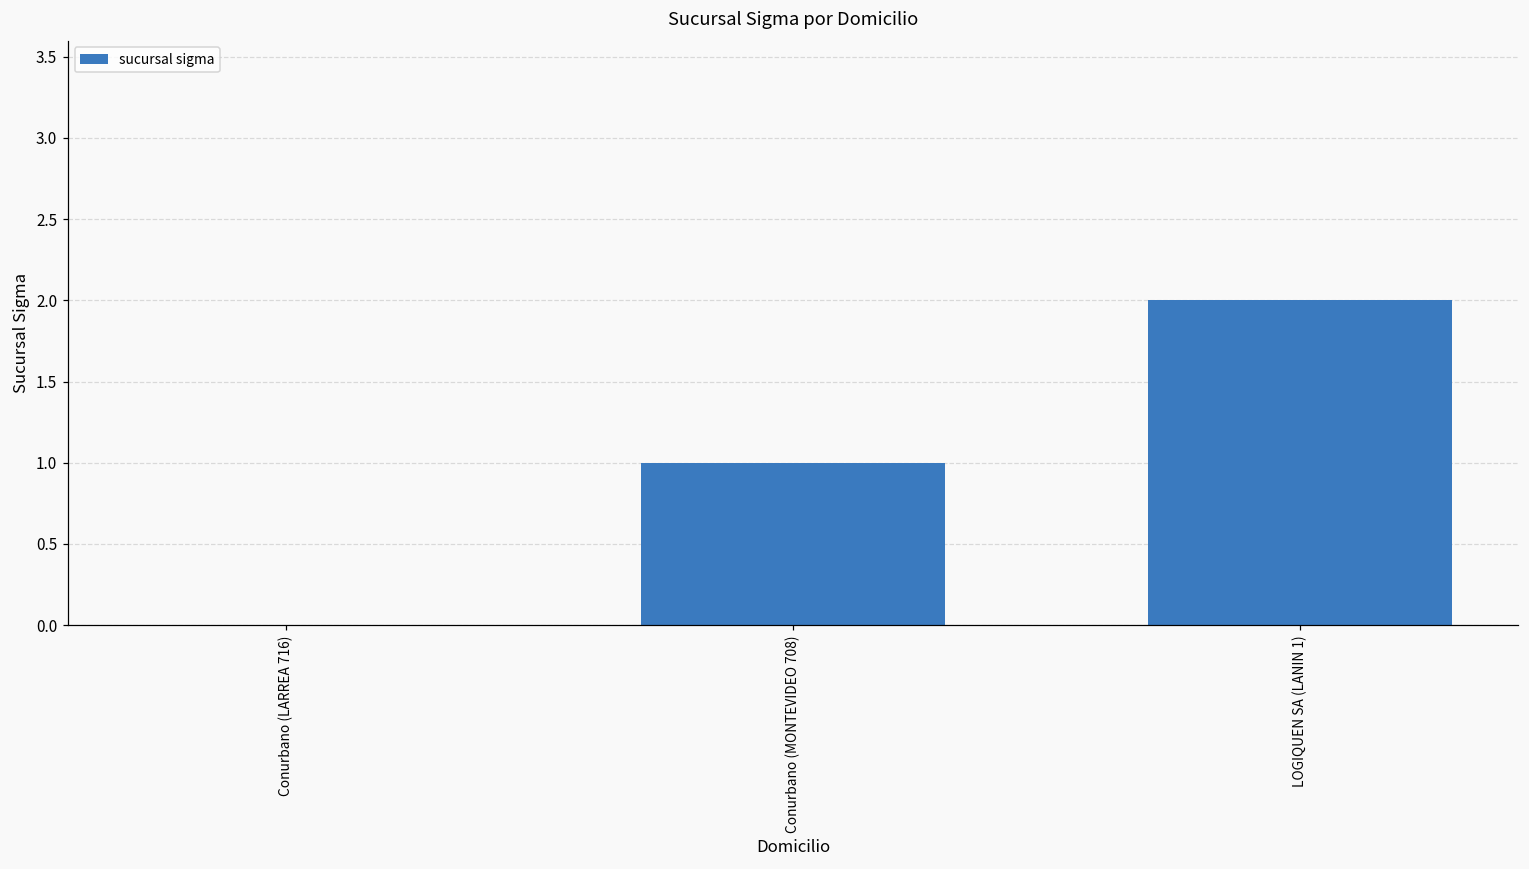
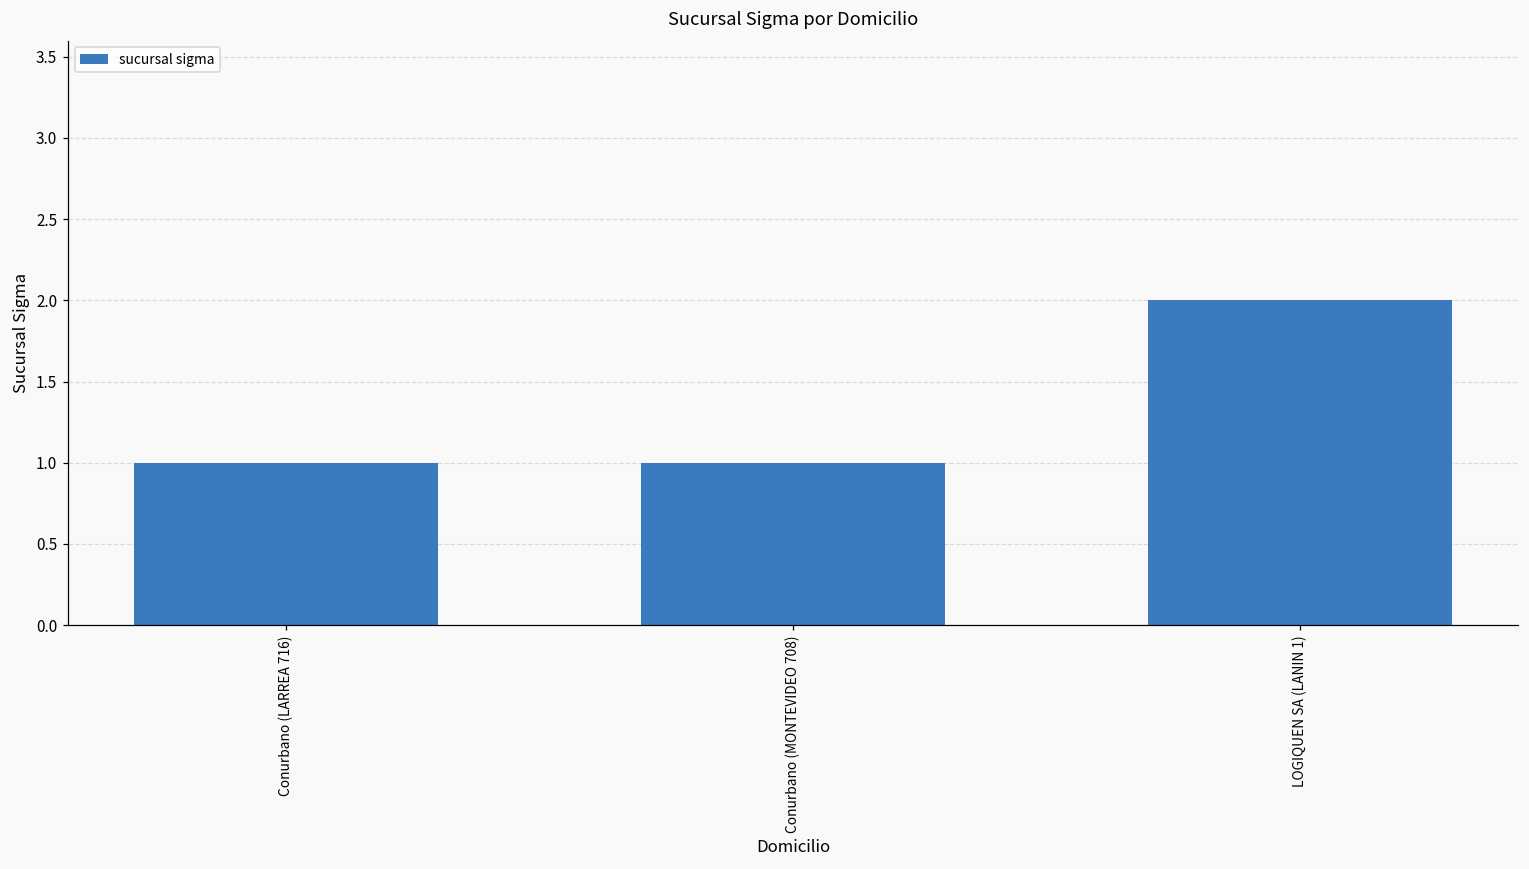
  {
-   "Conurbano (LARREA 716)": 0,
+   "Conurbano (LARREA 716)": 1,
    "Conurbano (MONTEVIDEO 708)": 1,
    "LOGIQUEN SA (LANIN 1)": 2
  }
